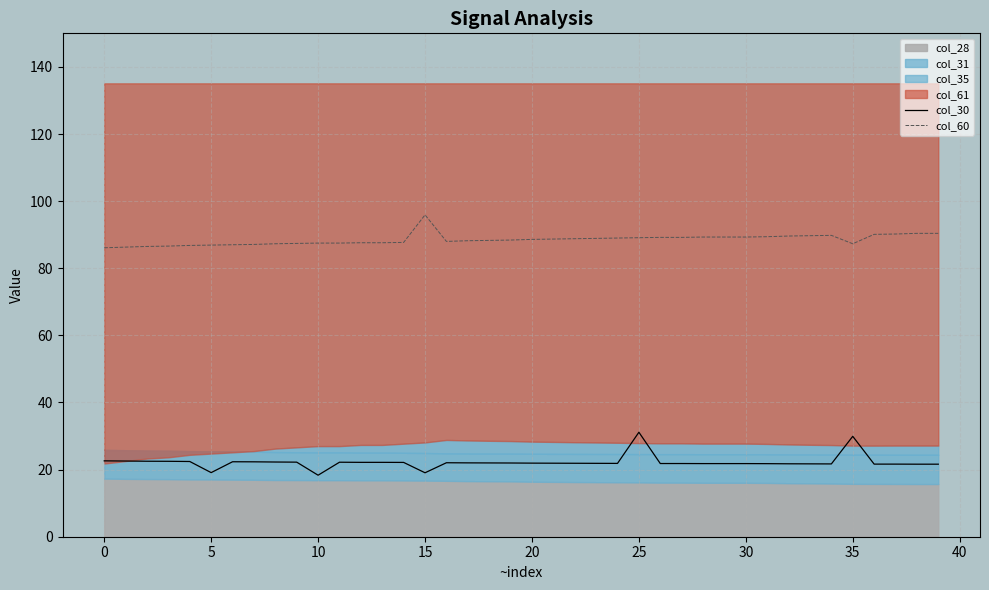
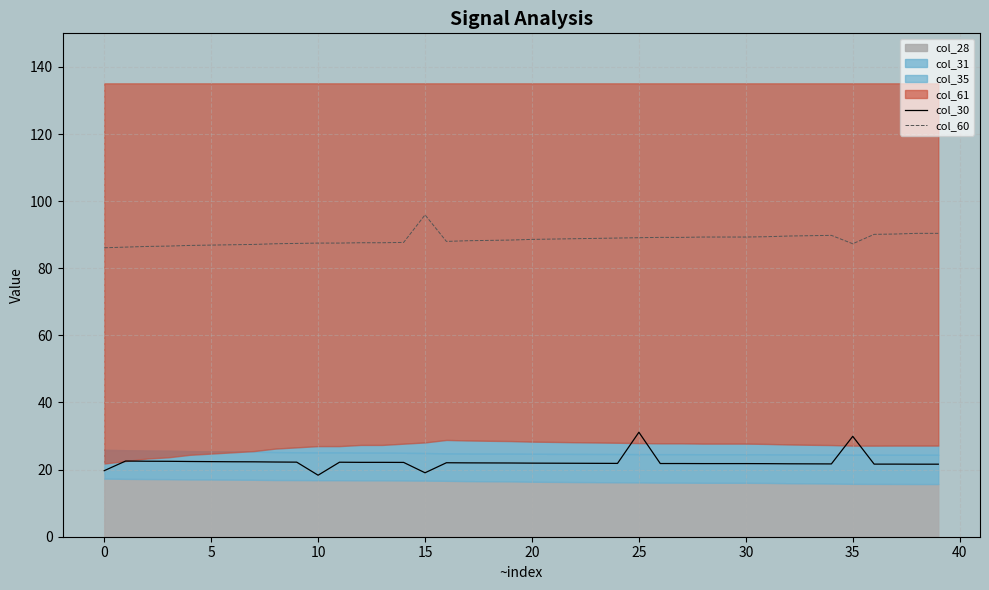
  {
    "col_30": {
-     "0": 23,
-     "5": 19,
+     "0": 20,
+     "5": 22,
      "10": 18,
      "15": 19,
      "20": 22,
      "25": 31,
      "30": 22,
      "35": 30
    },
    "col_28": {
      "0": 17,
      "5": 17,
      "10": 17,
      "15": 17,
      "20": 16,
      "25": 16,
      "30": 16,
      "35": 16
    },
    "col_60": {
      "0": 86,
      "5": 87,
      "10": 88,
      "15": 96,
      "20": 89,
      "25": 89,
      "30": 89,
      "35": 87
    }
  }
